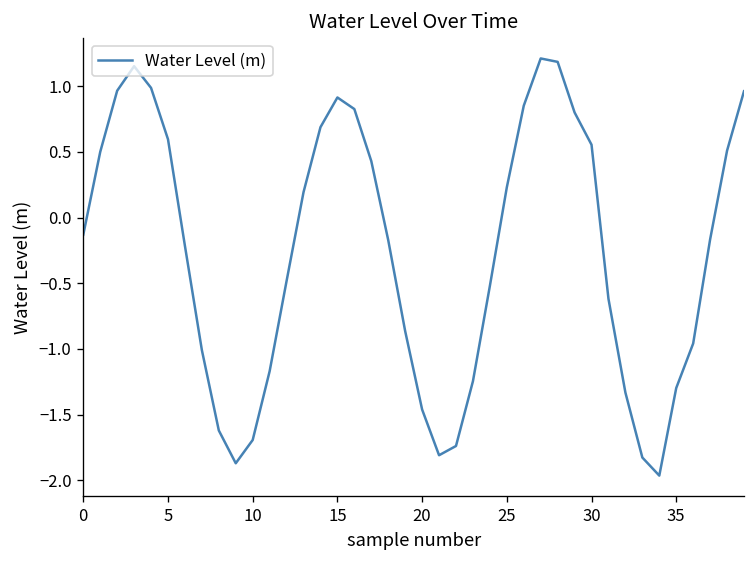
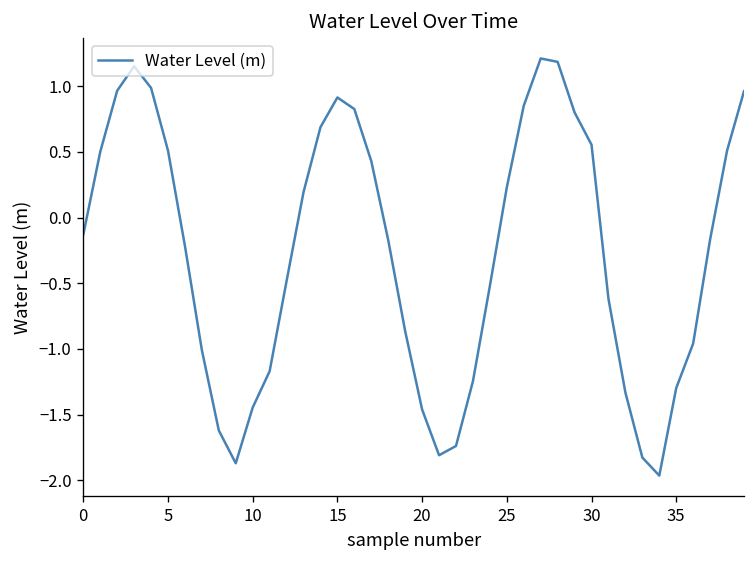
  {
    "0": -0.13,
-   "5": 0.60,
-   "10": -1.69,
+   "5": 0.51,
+   "10": -1.45,
    "15": 0.91,
    "20": -1.46,
    "25": 0.23,
    "30": 0.55,
    "35": -1.30
  }
